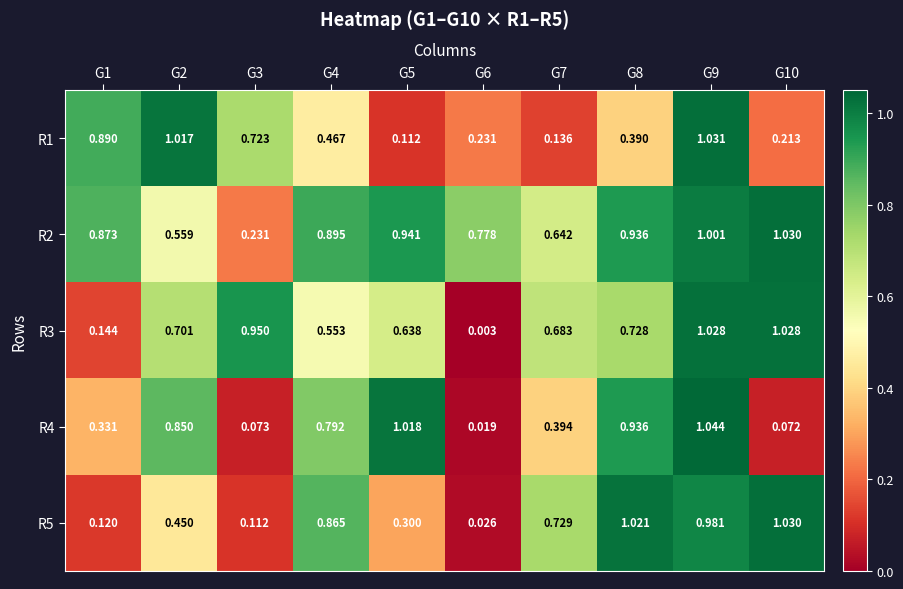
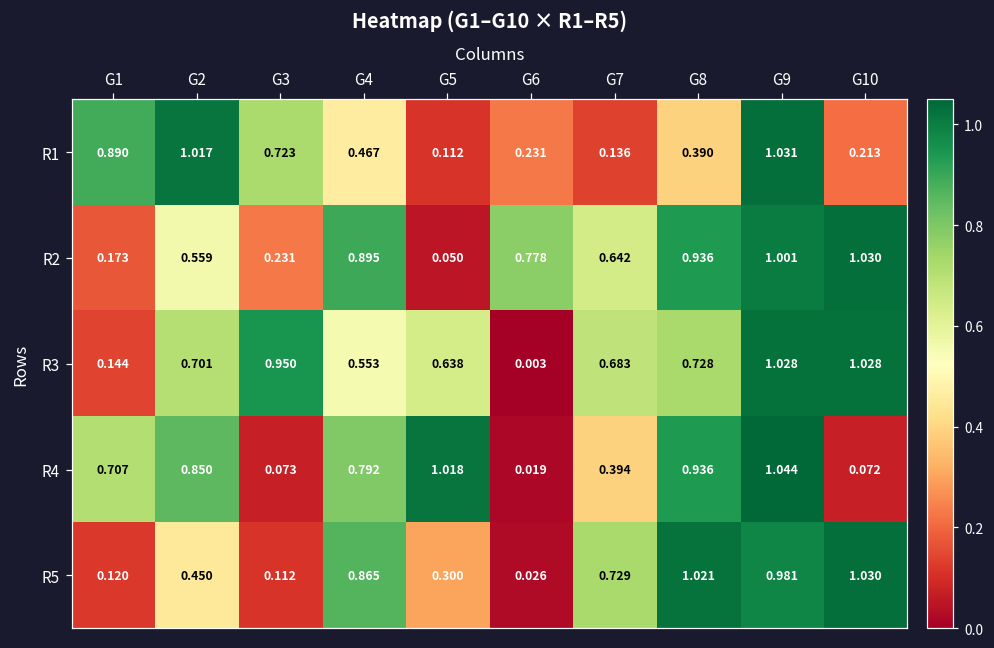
  {
    "R1": {
      "G1": 0.890,
      "G2": 1.017,
      "G3": 0.723,
      "G4": 0.467,
      "G5": 0.112,
      "G6": 0.231,
      "G7": 0.136,
      "G8": 0.390,
      "G9": 1.031,
      "G10": 0.213
    },
    "R2": {
-     "G1": 0.873,
+     "G1": 0.173,
      "G2": 0.559,
      "G3": 0.231,
      "G4": 0.895,
-     "G5": 0.941,
+     "G5": 0.050,
      "G6": 0.778,
      "G7": 0.642,
      "G8": 0.936,
      "G9": 1.001,
      "G10": 1.030
    },
    "R3": {
      "G1": 0.144,
      "G2": 0.701,
      "G3": 0.950,
      "G4": 0.553,
      "G5": 0.638,
      "G6": 0.003,
      "G7": 0.683,
      "G8": 0.728,
      "G9": 1.028,
      "G10": 1.028
    },
    "R4": {
-     "G1": 0.331,
+     "G1": 0.707,
      "G2": 0.850,
      "G3": 0.073,
      "G4": 0.792,
      "G5": 1.018,
      "G6": 0.019,
      "G7": 0.394,
      "G8": 0.936,
      "G9": 1.044,
      "G10": 0.072
    },
    "R5": {
      "G1": 0.120,
      "G2": 0.450,
      "G3": 0.112,
      "G4": 0.865,
      "G5": 0.300,
      "G6": 0.026,
      "G7": 0.729,
      "G8": 1.021,
      "G9": 0.981,
      "G10": 1.030
    }
  }
